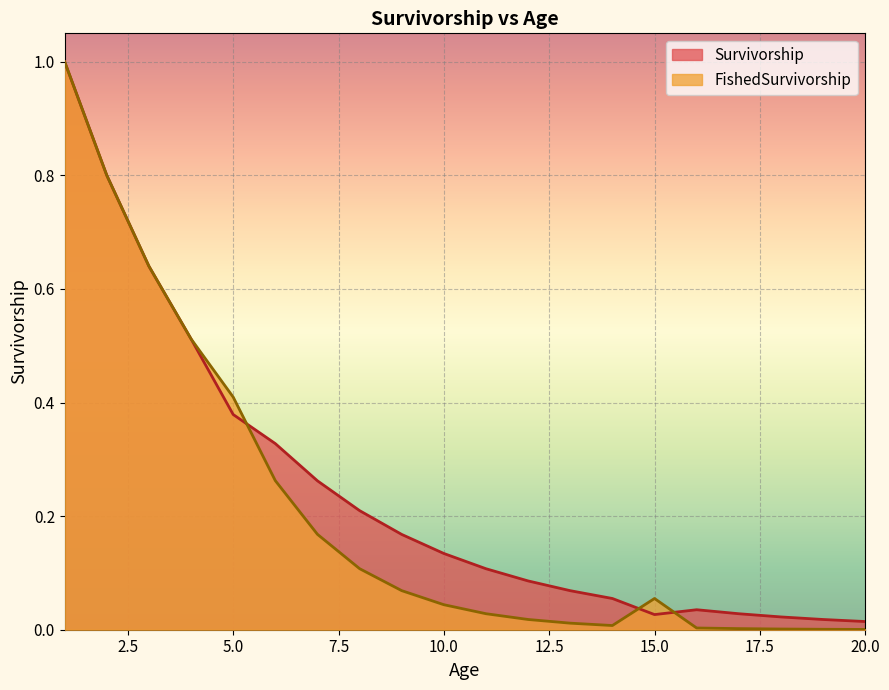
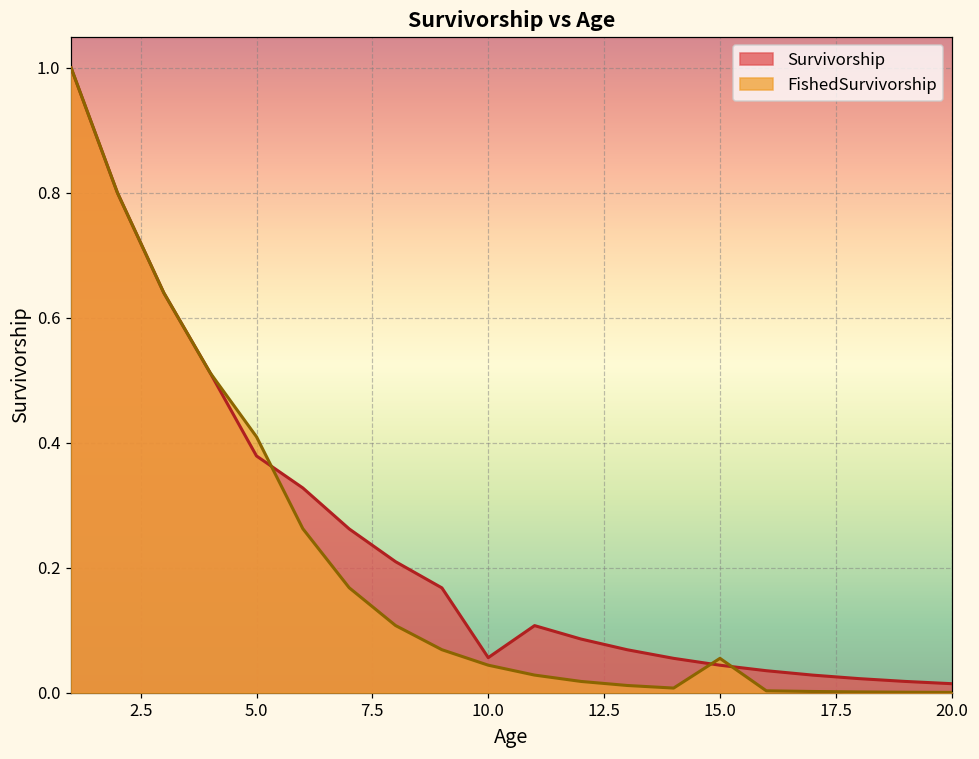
  {
    "Survivorship": {
      "5.0": 0.38,
-     "10.0": 0.13,
-     "15.0": 0.03,
+     "10.0": 0.06,
+     "15.0": 0.04,
      "20.0": 0.01
    },
    "FishedSurvivorship": {
      "5.0": 0.41,
      "10.0": 0.04,
      "15.0": 0.05,
      "20.0": 0.00
    }
  }
